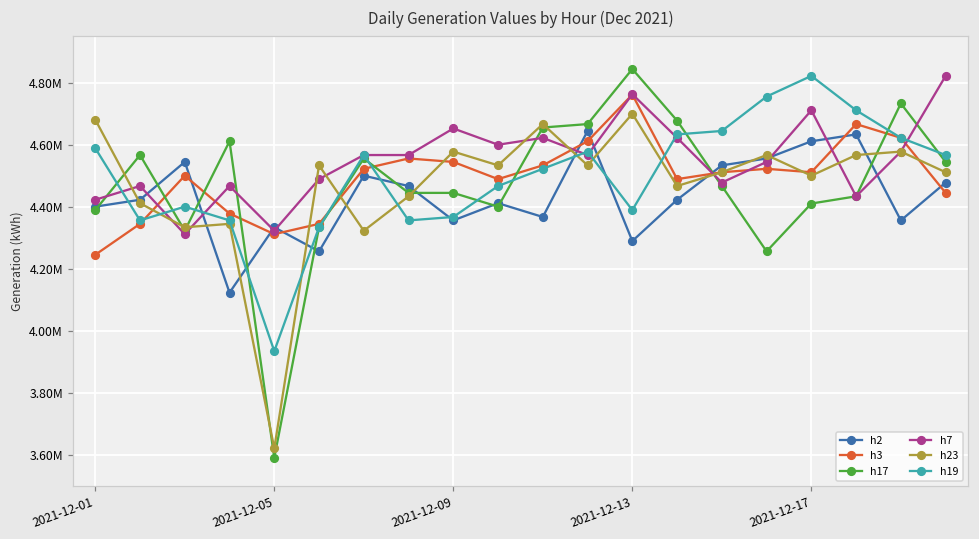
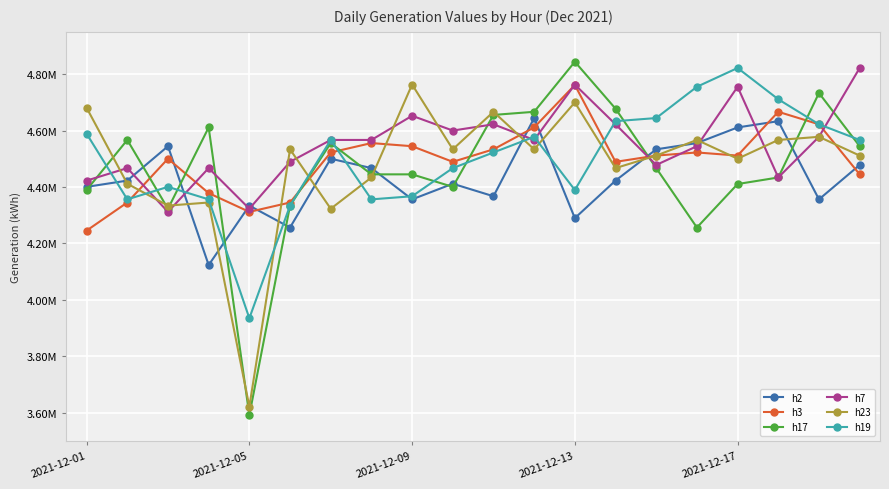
  {
    "h2": {
      "2021-12-01": 4400000,
      "2021-12-05": 4330000,
      "2021-12-09": 4360000,
      "2021-12-13": 4290000,
      "2021-12-17": 4610000
    },
    "h3": {
      "2021-12-01": 4250000,
      "2021-12-05": 4310000,
      "2021-12-09": 4540000,
      "2021-12-17": 4510000
    },
    "h17": {
      "2021-12-01": 4390000,
      "2021-12-05": 3590000,
      "2021-12-09": 4450000,
      "2021-12-13": 4840000,
      "2021-12-17": 4410000
    },
    "h7": {
      "2021-12-01": 4420000,
      "2021-12-05": 4320000,
      "2021-12-09": 4650000,
-     "2021-12-17": 4710000
+     "2021-12-17": 4760000
    },
    "h23": {
      "2021-12-01": 4680000,
      "2021-12-05": 3620000,
-     "2021-12-09": 4580000,
+     "2021-12-09": 4760000,
      "2021-12-13": 4700000,
      "2021-12-17": 4500000
    },
    "h19": {
      "2021-12-01": 4590000,
      "2021-12-05": 3940000,
      "2021-12-09": 4370000,
      "2021-12-13": 4390000,
      "2021-12-17": 4820000
    }
  }
